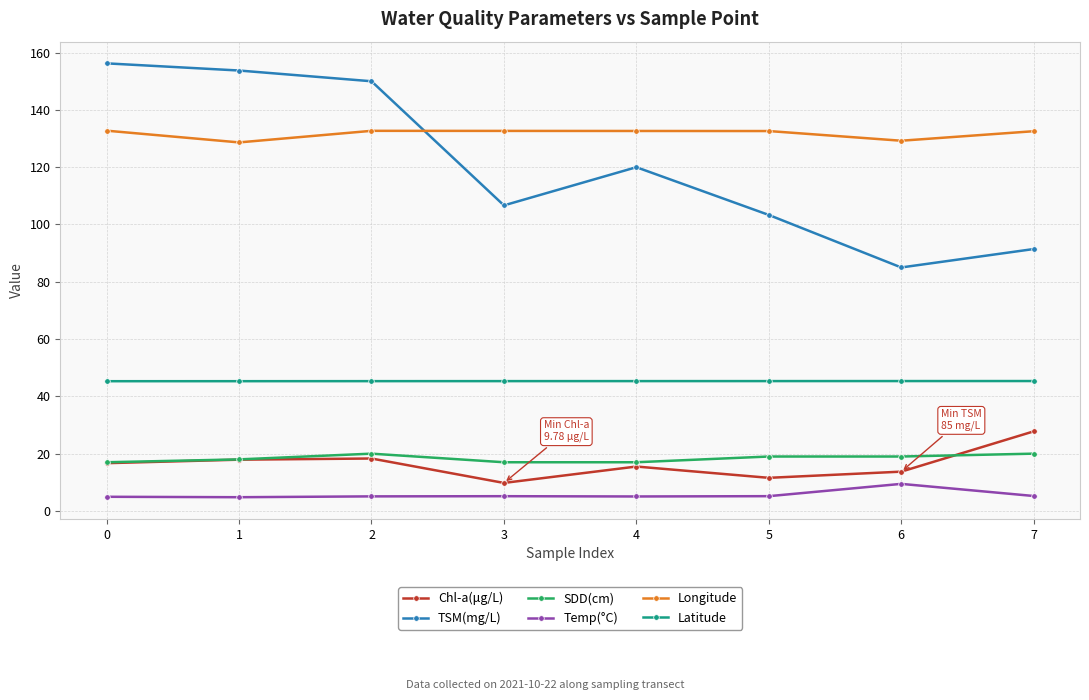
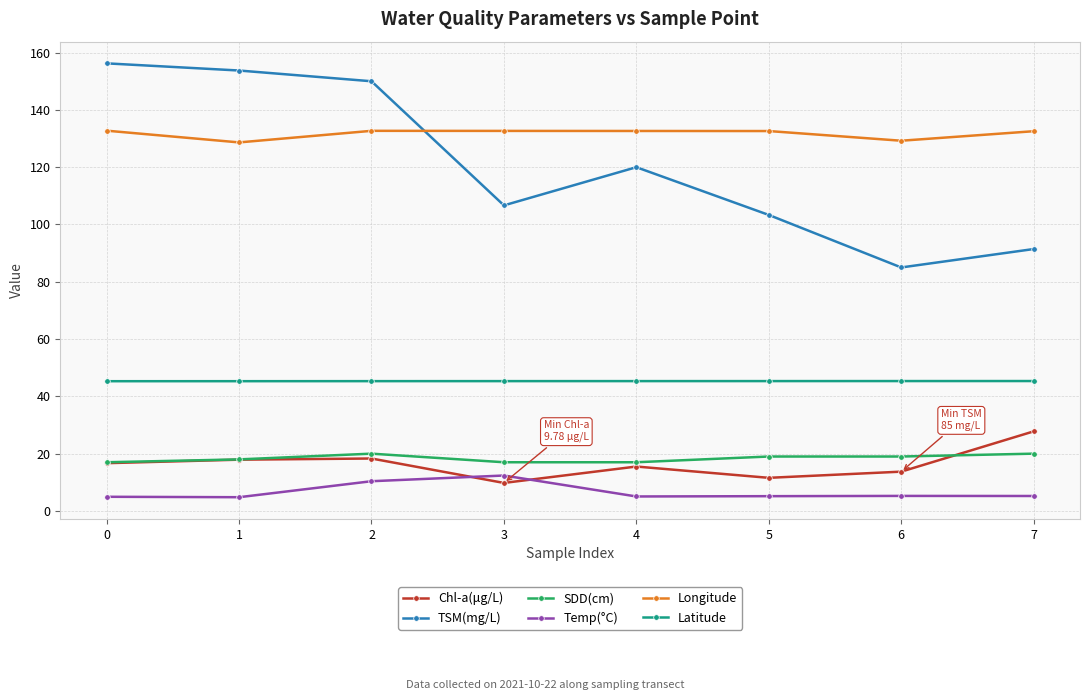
  {
    "Chl-a(μg/L)": {
      "2": 18,
      "3": 10,
      "4": 16,
      "5": 12,
      "6": 14,
      "7": 28
    },
    "TSM(mg/L)": {
      "0": 156,
      "1": 154,
      "2": 150,
      "3": 107,
      "4": 120,
      "5": 103,
      "6": 85,
      "7": 91
    },
    "Temp(°C)": {
      "0": 5,
      "1": 5,
-     "2": 5,
-     "3": 5,
+     "2": 10,
+     "3": 12,
      "4": 5,
      "5": 5,
-     "6": 9,
+     "6": 5,
      "7": 5
    },
    "Longitude": {
      "0": 133,
      "1": 129,
      "2": 133,
      "3": 133,
      "4": 133,
      "5": 133,
      "6": 129,
      "7": 133
    }
  }
